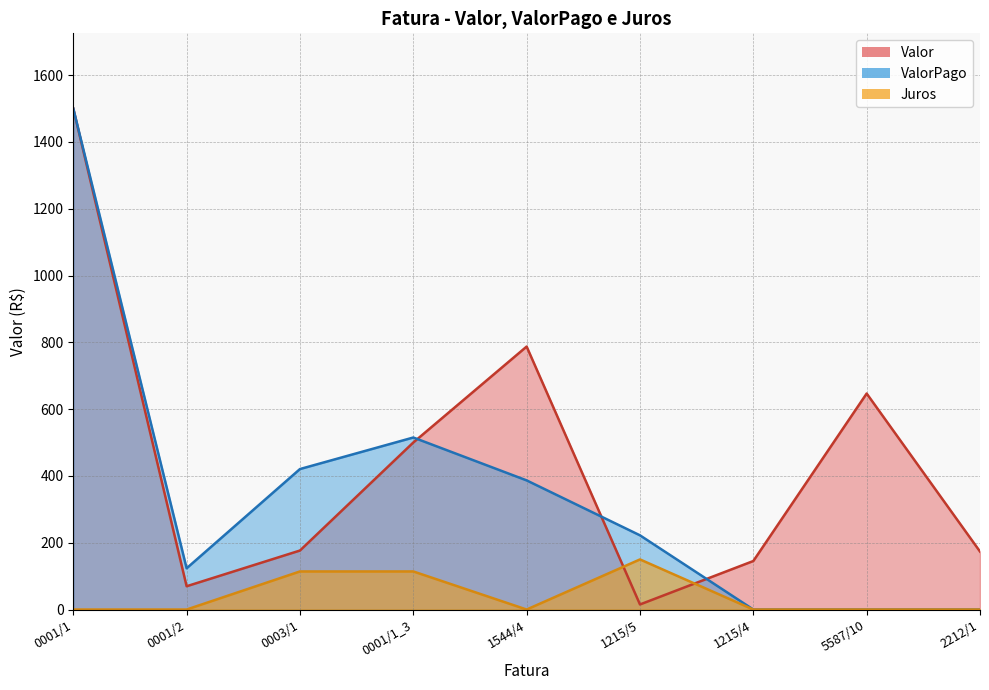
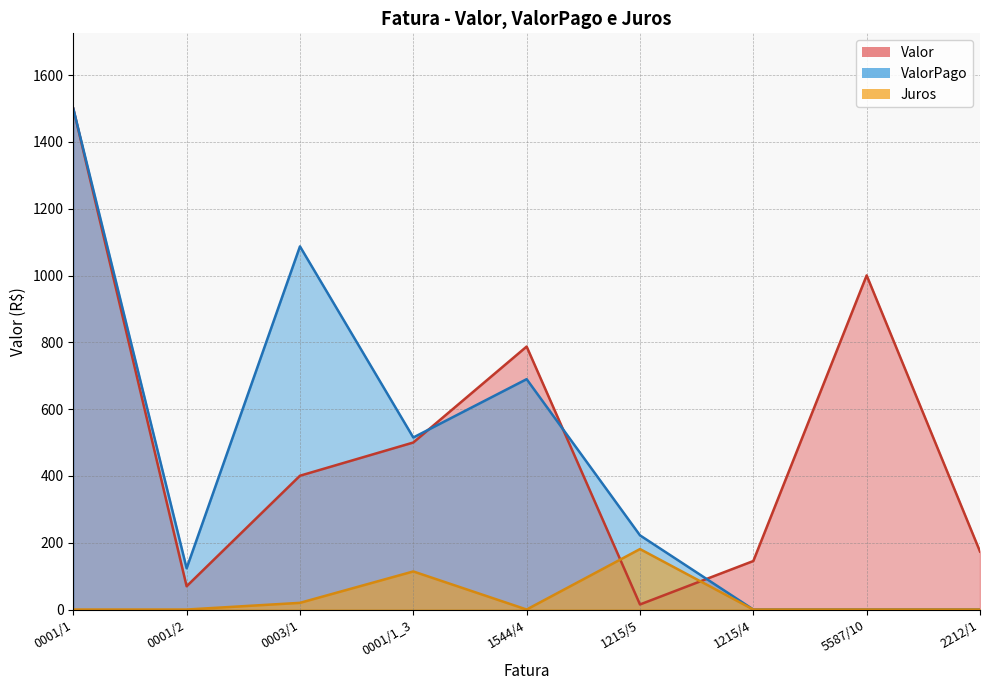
  {
    "Valor": {
      "0001/2": 70,
-     "0003/1": 180,
+     "0003/1": 400,
      "0001/1_3": 500,
      "1544/4": 790,
      "1215/5": 20,
      "1215/4": 150,
-     "5587/10": 650,
+     "5587/10": 1000,
      "2212/1": 170
    },
    "ValorPago": {
      "0001/2": 120,
-     "0003/1": 420,
+     "0003/1": 1090,
      "0001/1_3": 520,
-     "1544/4": 390,
+     "1544/4": 690,
      "1215/5": 220
    },
    "Juros": {
      "0001/1": 0,
      "0001/2": 0,
-     "0003/1": 110,
+     "0003/1": 20,
      "0001/1_3": 110,
      "1544/4": 0,
-     "1215/5": 150
+     "1215/5": 180
    }
  }
